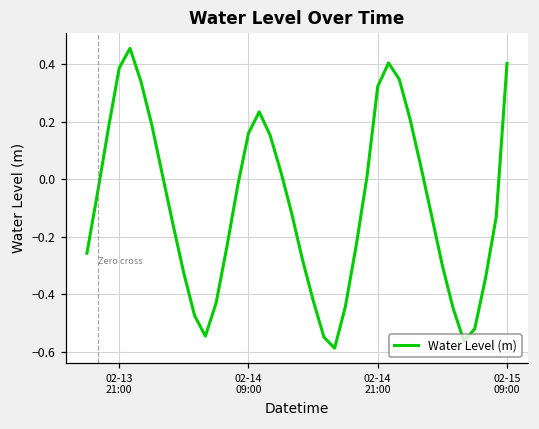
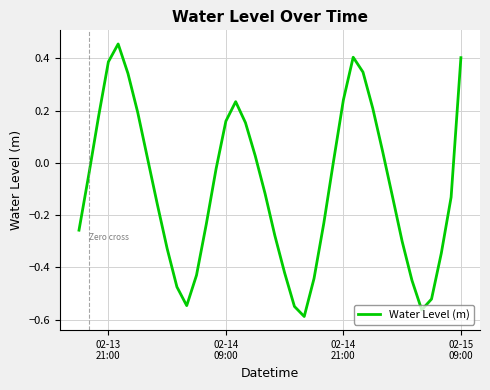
  {
    "02-13 21:00": 0.39,
    "02-14 09:00": 0.16,
-   "02-14 21:00": 0.32,
+   "02-14 21:00": 0.24,
    "02-15 09:00": 0.40
  }
